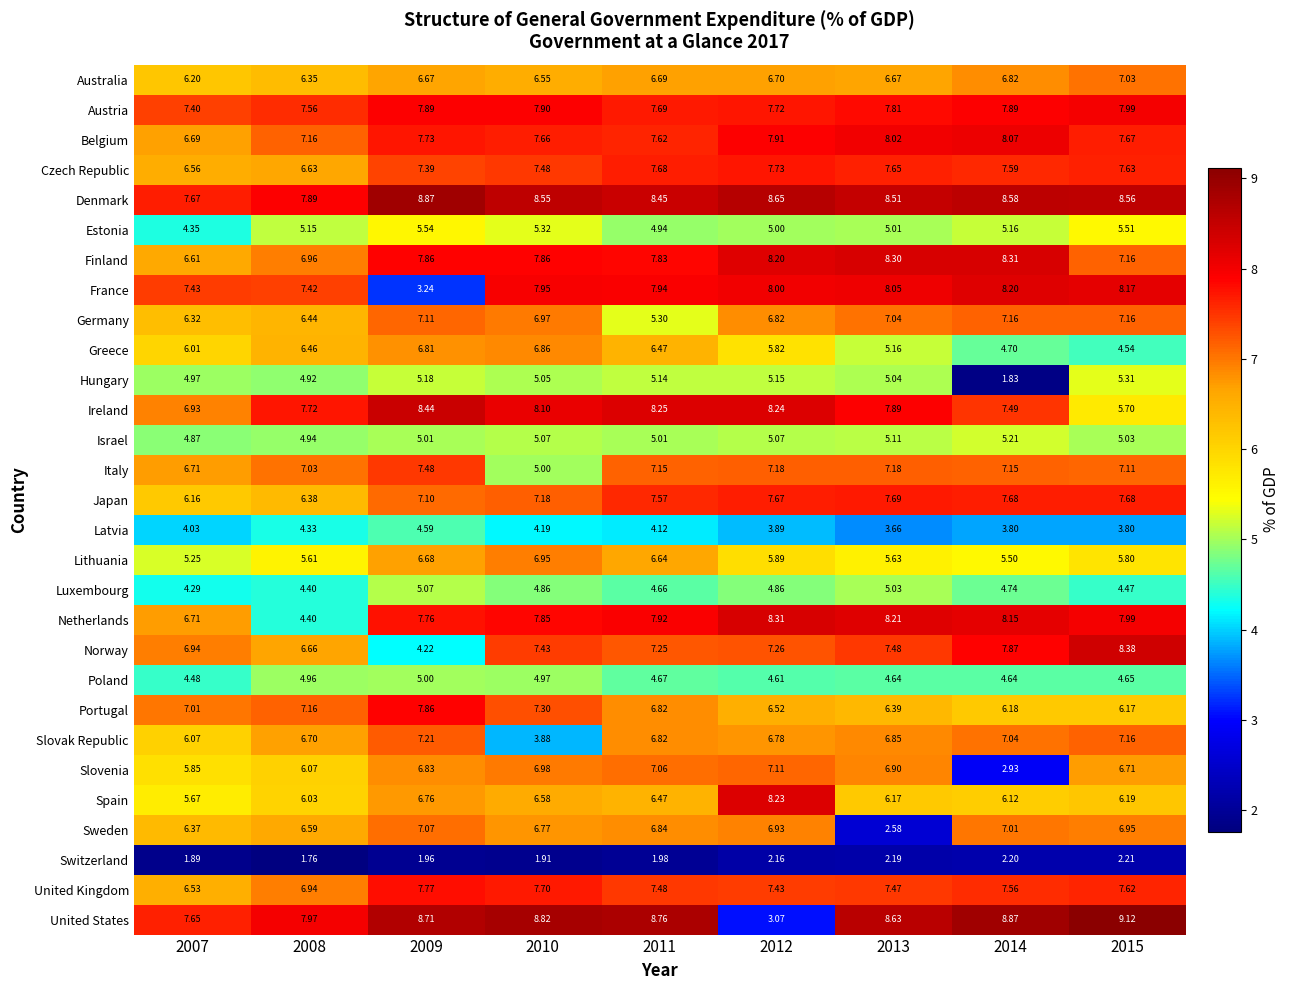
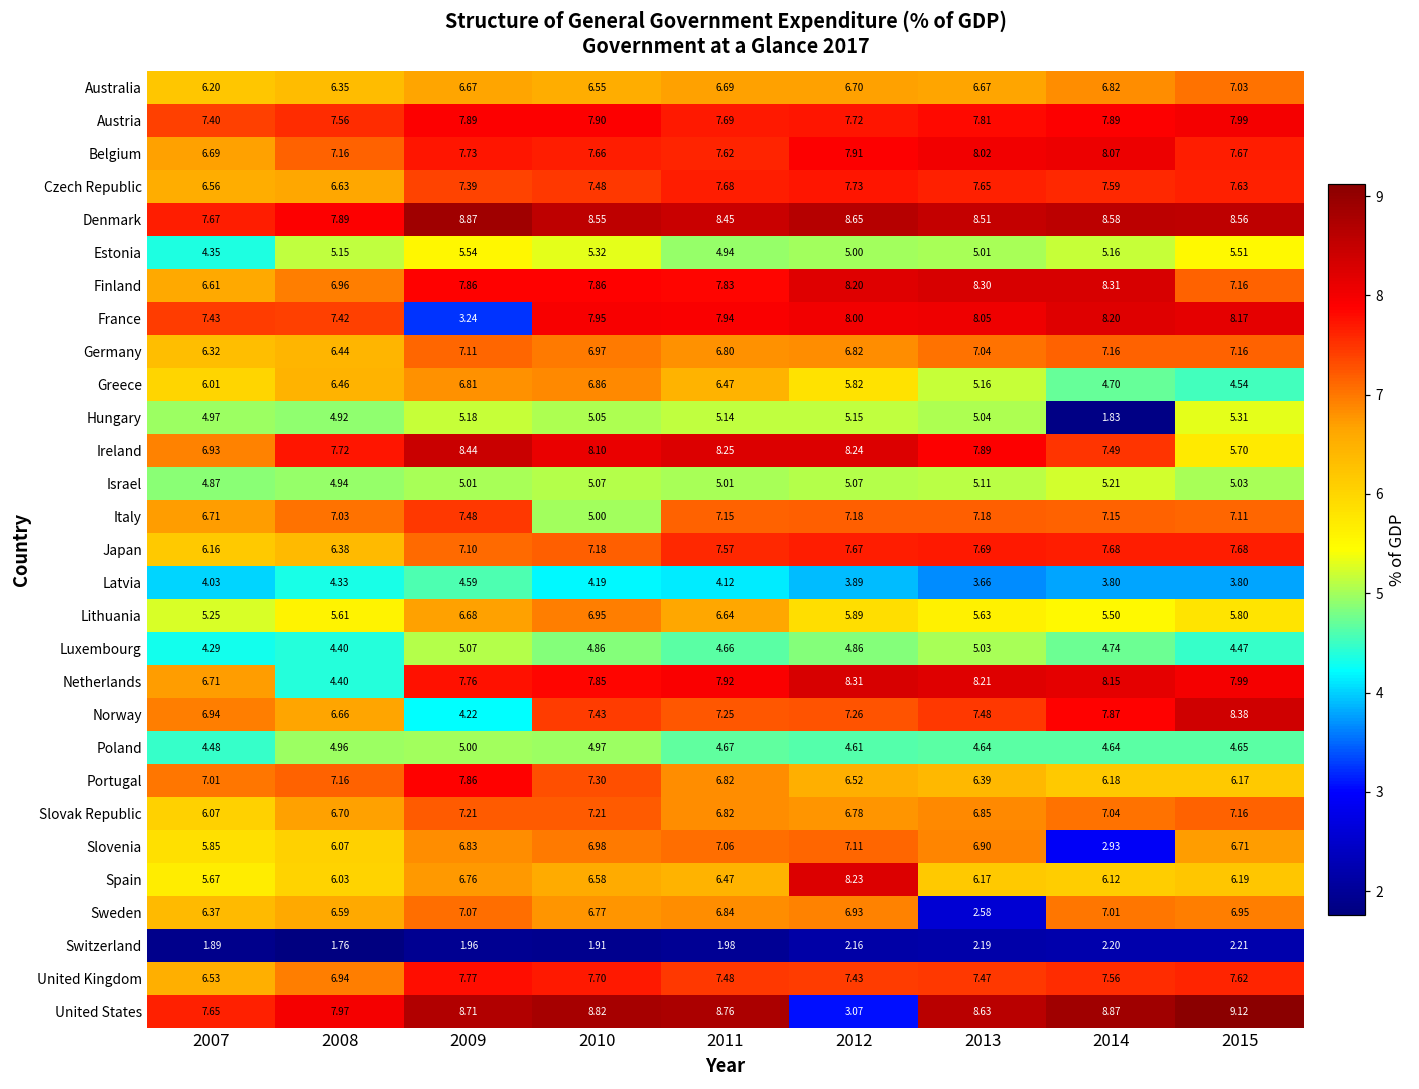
  {
    "Germany": {
      "2007": 6.32,
      "2008": 6.44,
      "2009": 7.11,
      "2010": 6.97,
-     "2011": 5.30,
+     "2011": 6.80,
      "2012": 6.82,
      "2013": 7.04,
      "2014": 7.16,
      "2015": 7.16
    },
    "Slovak Republic": {
      "2007": 6.07,
      "2008": 6.70,
      "2009": 7.21,
-     "2010": 3.88,
+     "2010": 7.21,
      "2011": 6.82,
      "2012": 6.78,
      "2013": 6.85,
      "2014": 7.04,
      "2015": 7.16
    }
  }
